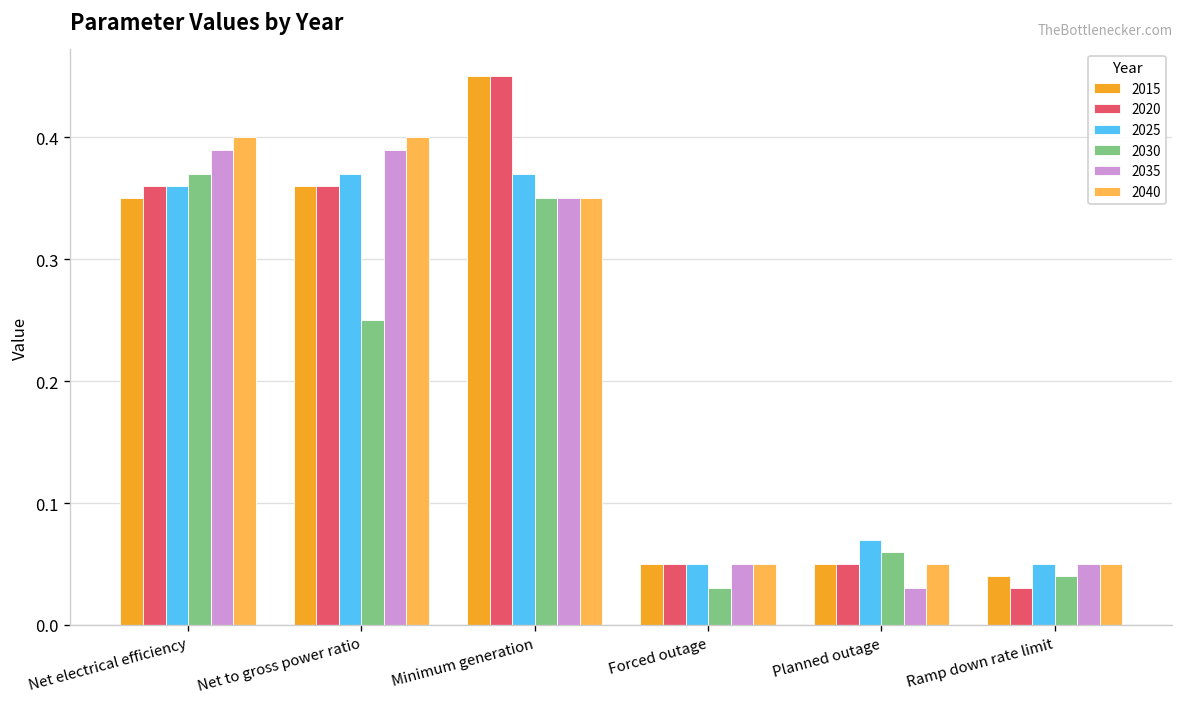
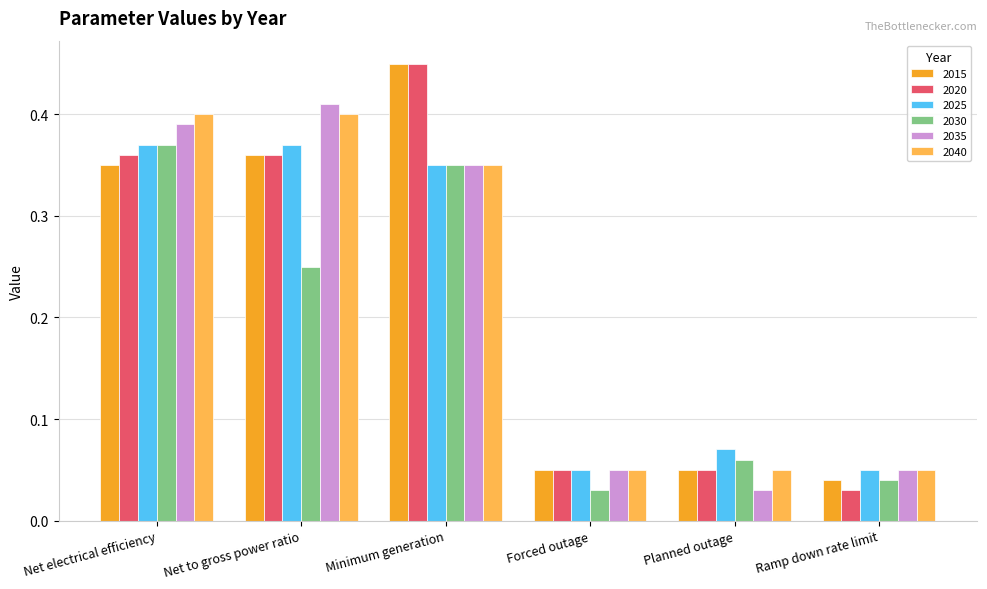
  {
    "2020": {
      "Net electrical efficiency": 0.36,
      "Net to gross power ratio": 0.36,
      "Minimum generation": 0.45,
      "Forced outage": 0.05,
      "Planned outage": 0.05,
      "Ramp down rate limit": 0.03
    },
    "2025": {
-     "Net electrical efficiency": 0.36,
+     "Net electrical efficiency": 0.37,
      "Net to gross power ratio": 0.37,
-     "Minimum generation": 0.37,
+     "Minimum generation": 0.35,
      "Forced outage": 0.05,
      "Planned outage": 0.07,
      "Ramp down rate limit": 0.05
    },
    "2030": {
      "Net electrical efficiency": 0.37,
      "Net to gross power ratio": 0.25,
      "Minimum generation": 0.35,
      "Forced outage": 0.03,
      "Planned outage": 0.06,
      "Ramp down rate limit": 0.04
    },
    "2035": {
      "Net electrical efficiency": 0.39,
-     "Net to gross power ratio": 0.39,
+     "Net to gross power ratio": 0.41,
      "Minimum generation": 0.35,
      "Forced outage": 0.05,
      "Planned outage": 0.03,
      "Ramp down rate limit": 0.05
    }
  }
